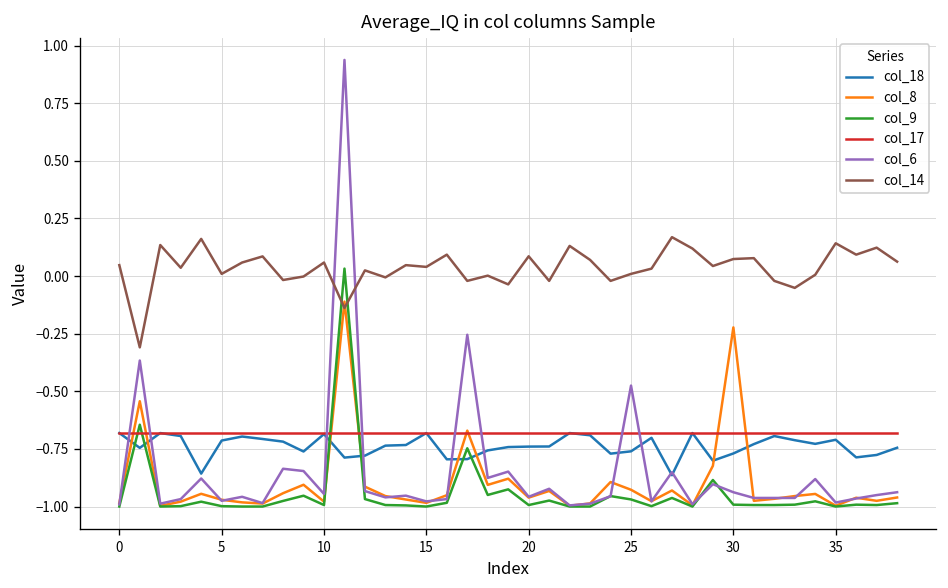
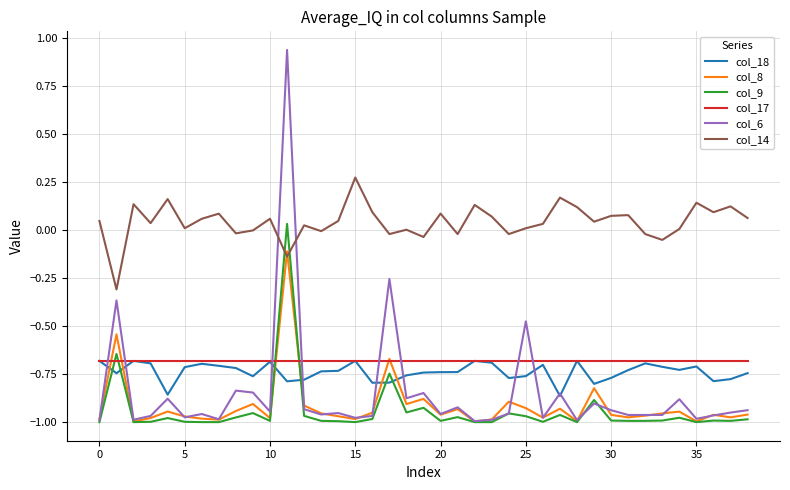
  {
    "col_18": {
      "5": -0.71,
      "20": -0.74,
      "25": -0.76,
      "30": -0.77,
      "35": -0.71
    },
    "col_8": {
      "10": -0.98,
      "25": -0.93,
-     "30": -0.22
+     "30": -0.96
    },
    "col_9": {
      "5": -1.00,
      "10": -0.99,
      "15": -1.00,
      "20": -0.99,
      "25": -0.97,
      "30": -0.99
    },
    "col_17": {
      "5": -0.68,
      "20": -0.68,
      "25": -0.68,
      "30": -0.68,
      "35": -0.68
    },
    "col_6": {
      "10": -0.95,
      "25": -0.48,
      "30": -0.94,
      "35": -0.98
    },
    "col_14": {
      "0": 0.05,
      "5": 0.01,
      "10": 0.06,
-     "15": 0.04,
+     "15": 0.27,
      "20": 0.09,
      "25": 0.01,
      "30": 0.07,
      "35": 0.14
    }
  }
